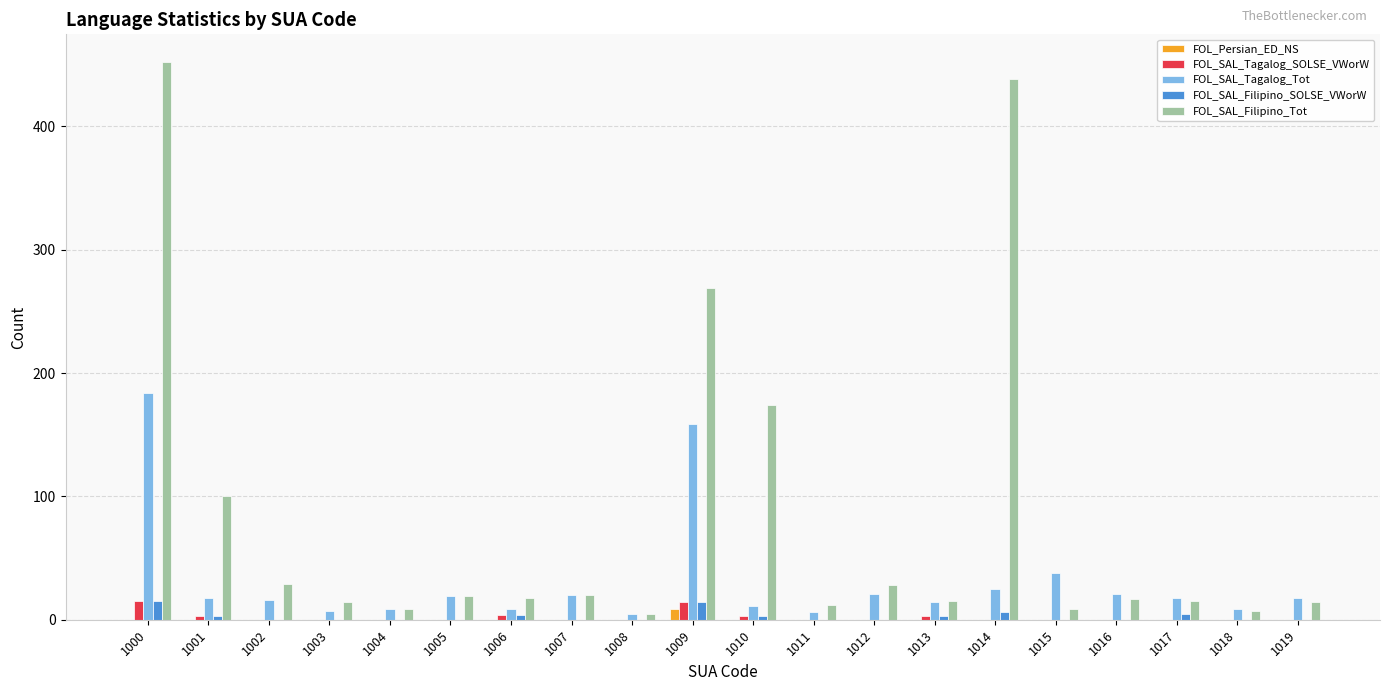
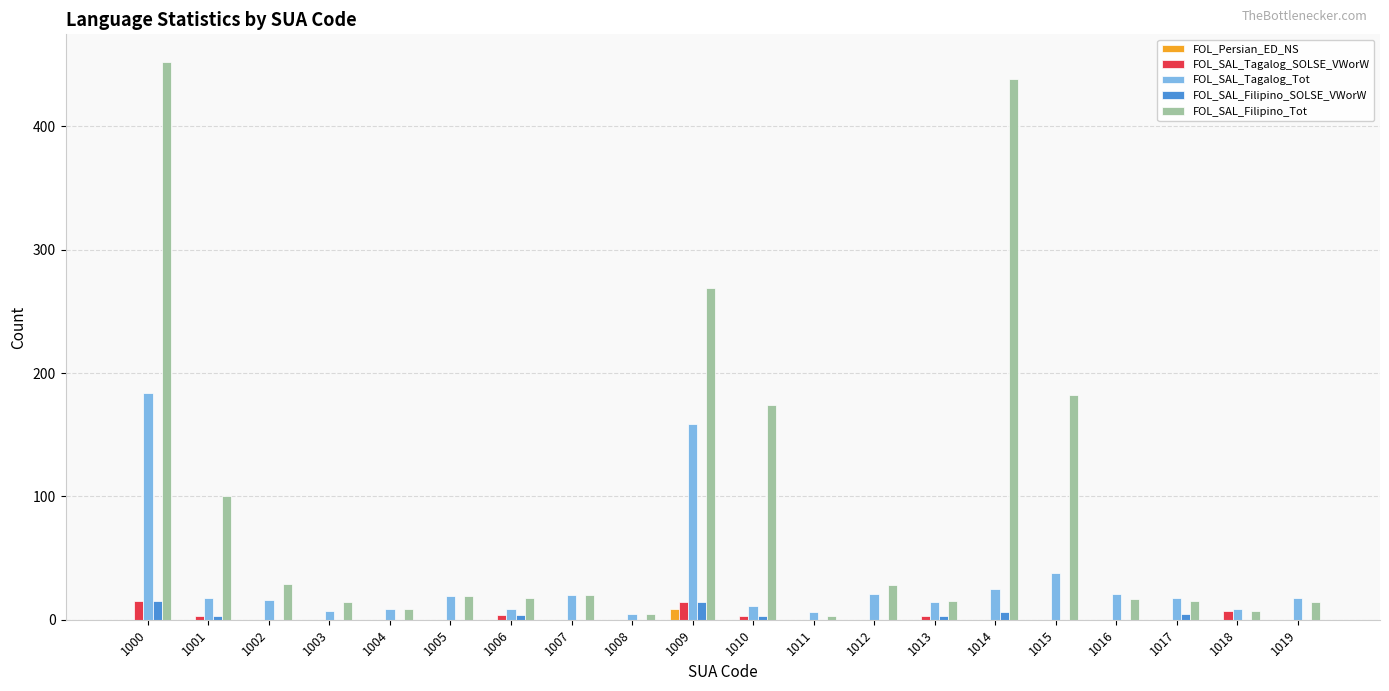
  {
    "FOL_Persian_ED_NS": {
      "1000": 0,
      "1001": 0,
      "1002": 0,
      "1003": 0,
      "1004": 0,
      "1005": 0,
      "1006": 0,
      "1007": 0,
      "1008": 0,
      "1009": 9,
      "1010": 0,
      "1011": 0,
      "1012": 0,
      "1013": 0,
      "1014": 0,
      "1015": 0,
      "1016": 0,
      "1017": 0,
      "1018": 0,
      "1019": 0
    },
    "FOL_SAL_Tagalog_SOLSE_VWorW": {
      "1000": 15,
      "1001": 3,
      "1002": 0,
      "1003": 0,
      "1004": 0,
      "1005": 0,
      "1006": 4,
      "1007": 0,
      "1008": 0,
      "1009": 14,
      "1010": 3,
      "1011": 0,
      "1012": 0,
      "1013": 3,
      "1014": 0,
      "1015": 0,
      "1016": 0,
      "1017": 0,
-     "1018": 0,
+     "1018": 7,
      "1019": 0
    },
    "FOL_SAL_Tagalog_Tot": {
      "1000": 184,
      "1001": 18,
      "1002": 16,
      "1003": 7,
      "1004": 9,
      "1005": 19,
      "1006": 9,
      "1007": 20,
      "1008": 5,
      "1009": 159,
      "1010": 11,
      "1011": 6,
      "1012": 21,
      "1013": 14,
      "1014": 25,
      "1015": 38,
      "1016": 21,
      "1017": 18,
      "1018": 9,
      "1019": 18
    },
    "FOL_SAL_Filipino_SOLSE_VWorW": {
      "1000": 15,
      "1001": 3,
      "1002": 0,
      "1003": 0,
      "1004": 0,
      "1005": 0,
      "1006": 4,
      "1007": 0,
      "1008": 0,
      "1009": 14,
      "1010": 3,
      "1011": 0,
      "1012": 0,
      "1013": 3,
      "1014": 6,
      "1015": 0,
      "1016": 0,
      "1017": 5,
      "1018": 0,
      "1019": 0
    },
    "FOL_SAL_Filipino_Tot": {
      "1000": 452,
      "1001": 100,
      "1002": 29,
      "1003": 14,
      "1004": 9,
      "1005": 19,
      "1006": 18,
      "1007": 20,
      "1008": 5,
      "1009": 269,
      "1010": 174,
-     "1011": 12,
+     "1011": 3,
      "1012": 28,
      "1013": 15,
      "1014": 438,
-     "1015": 9,
+     "1015": 182,
      "1016": 17,
      "1017": 15,
      "1018": 7,
      "1019": 14
    }
  }
